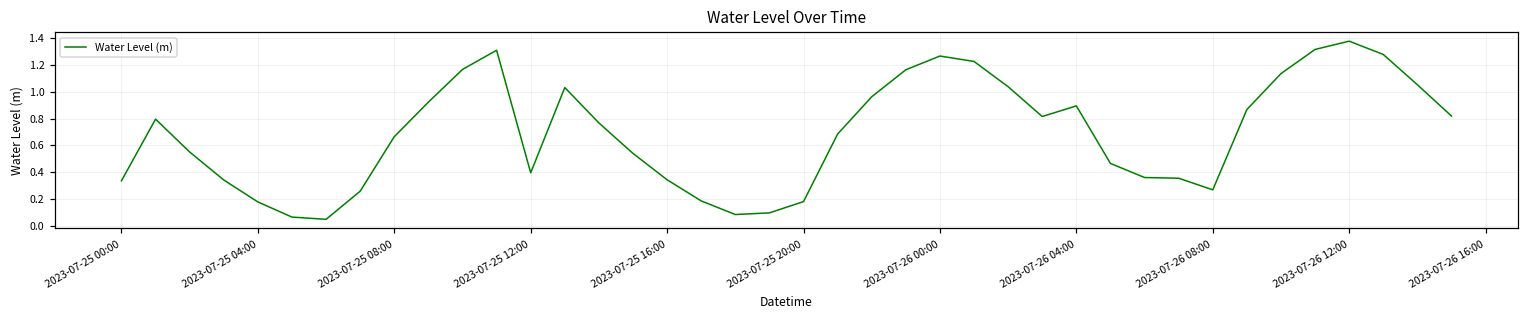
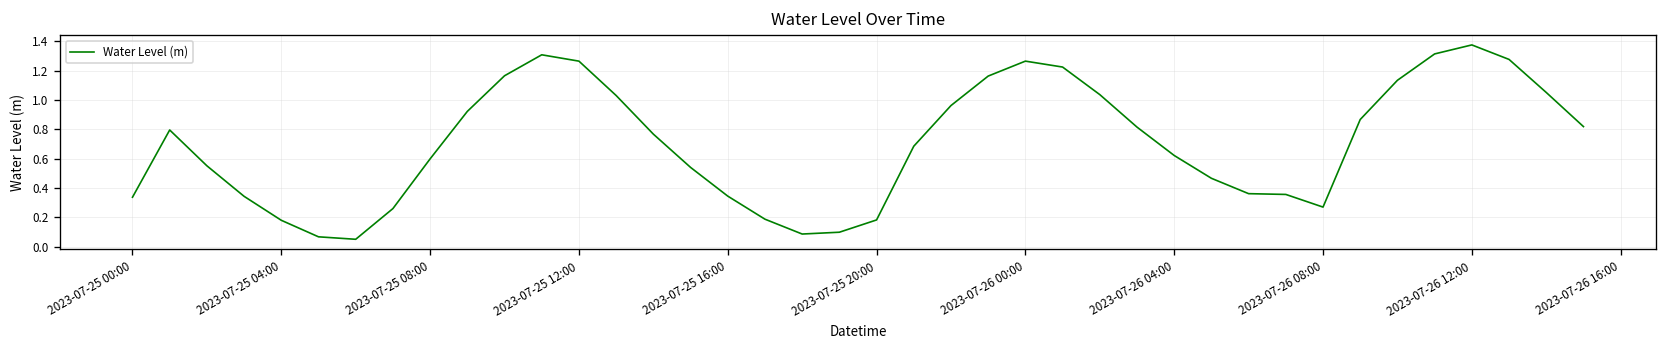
  {
    "2023-07-25 00:00": 0.34,
    "2023-07-25 04:00": 0.18,
-   "2023-07-25 08:00": 0.66,
-   "2023-07-25 12:00": 0.40,
+   "2023-07-25 08:00": 0.60,
+   "2023-07-25 12:00": 1.26,
    "2023-07-25 16:00": 0.34,
    "2023-07-25 20:00": 0.18,
    "2023-07-26 00:00": 1.26,
-   "2023-07-26 04:00": 0.89,
+   "2023-07-26 04:00": 0.62,
    "2023-07-26 08:00": 0.27,
    "2023-07-26 12:00": 1.38
  }
